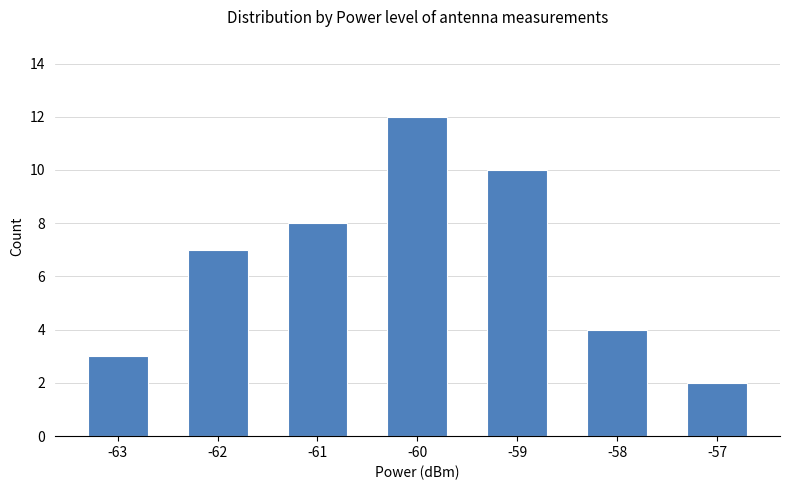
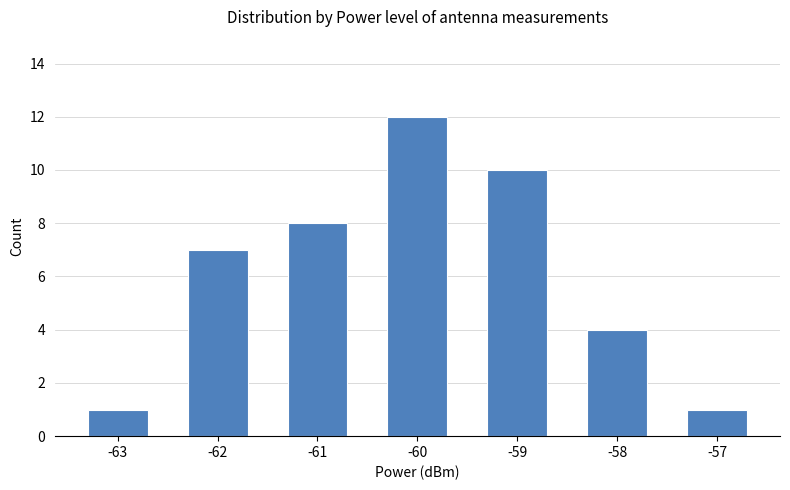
  {
-   "-63": 3,
+   "-63": 1,
    "-62": 7,
    "-61": 8,
    "-60": 12,
    "-59": 10,
    "-58": 4,
-   "-57": 2
+   "-57": 1
  }
